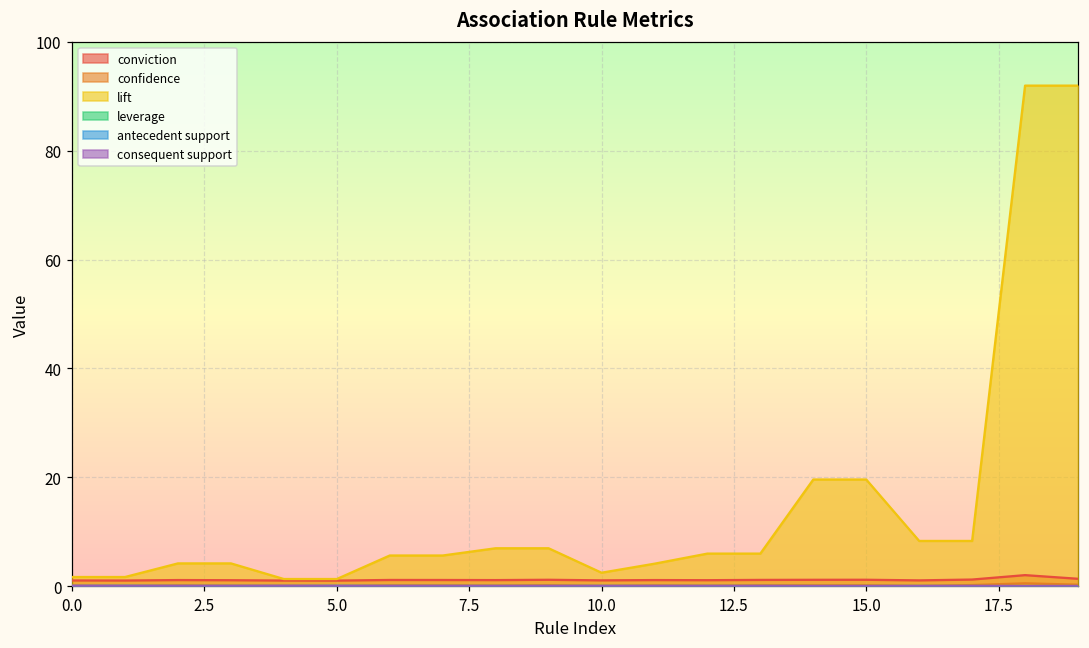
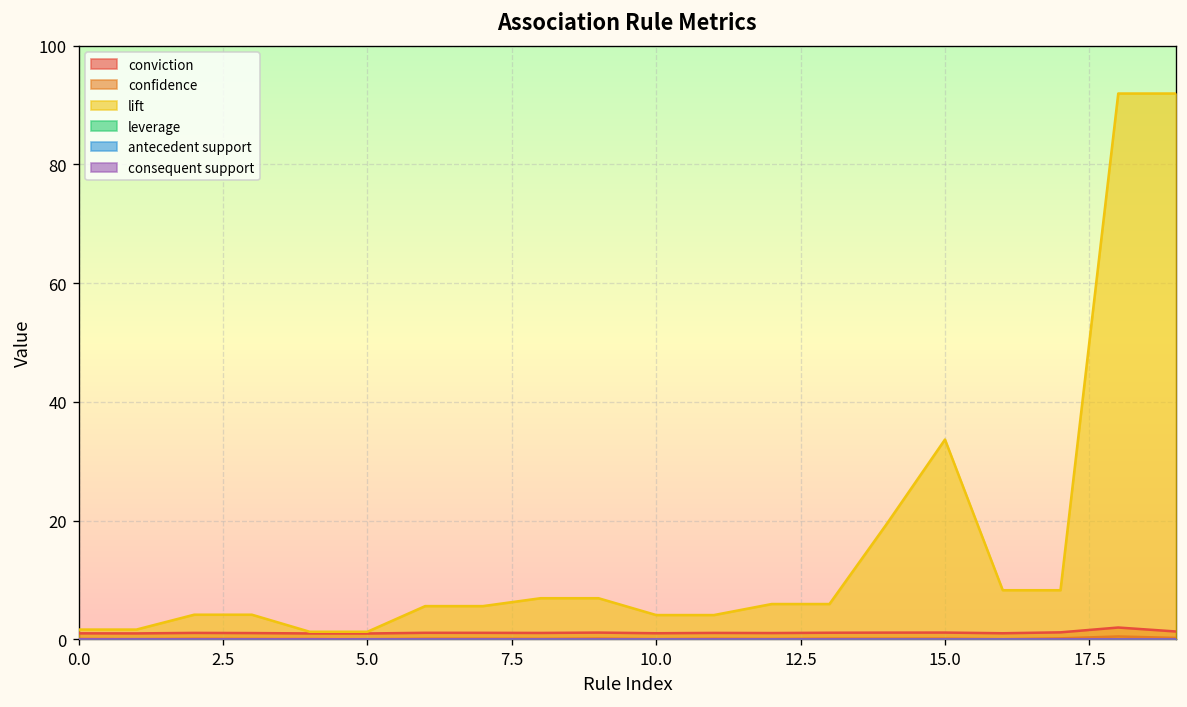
  {
    "lift": {
      "0.0": 2,
-     "10.0": 2,
-     "15.0": 20
+     "10.0": 4,
+     "15.0": 34
    }
  }
